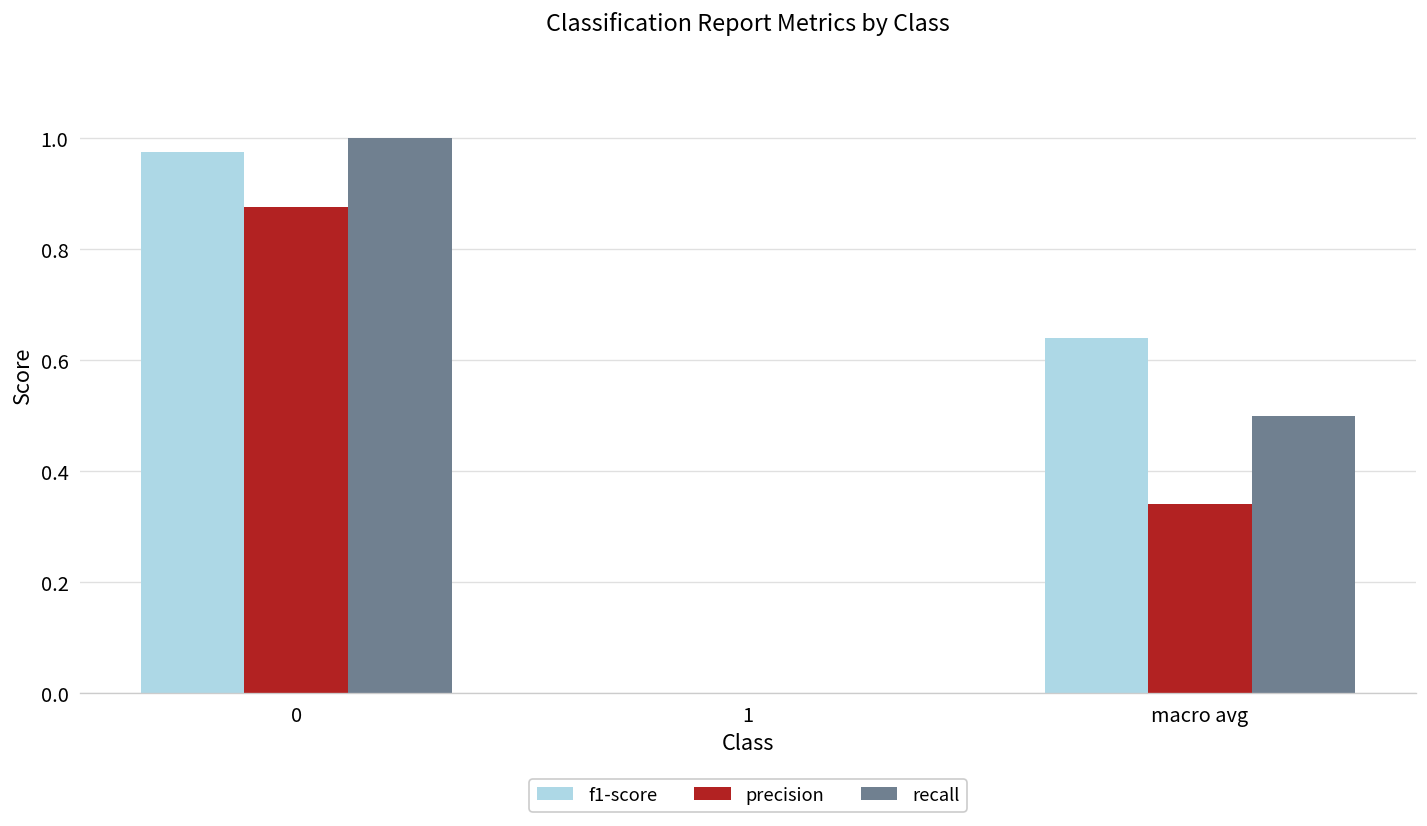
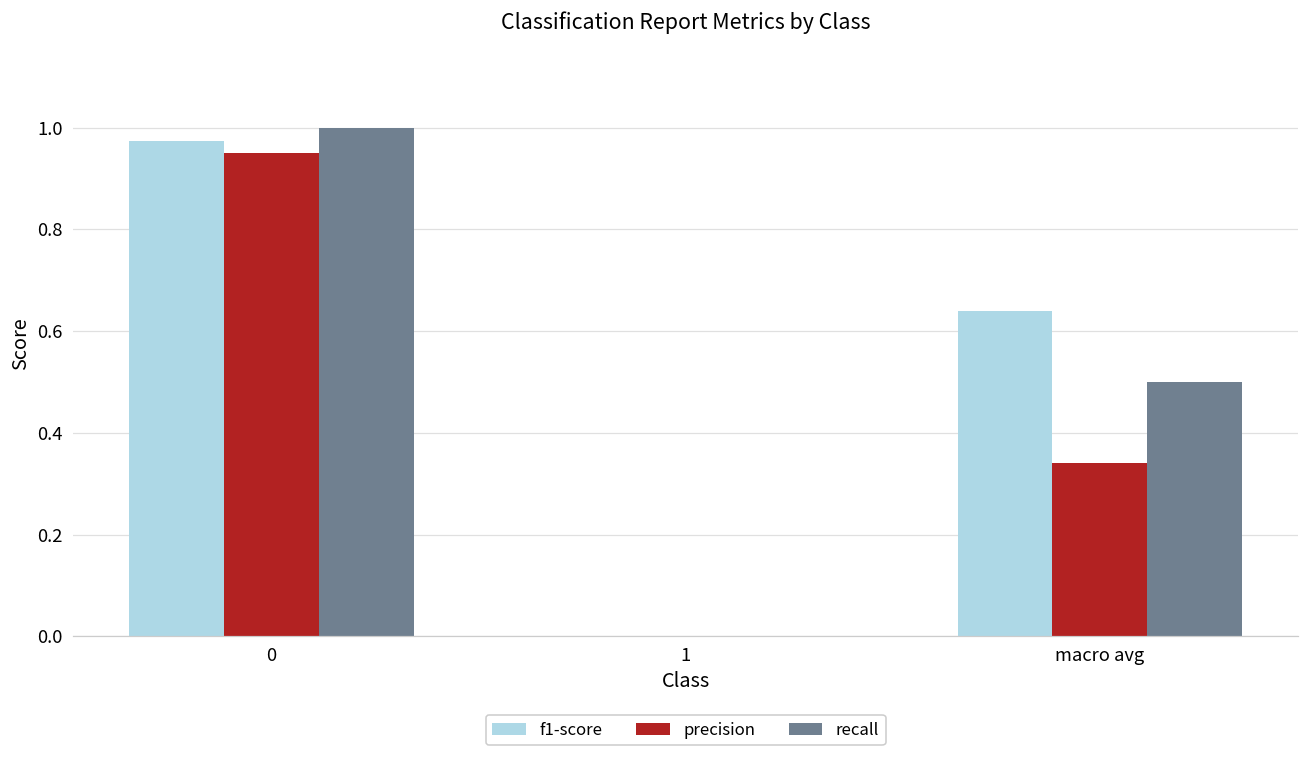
  {
    "f1-score": {
      "0": 0.97,
      "1": 0.00,
      "macro avg": 0.64
    },
    "precision": {
-     "0": 0.88,
+     "0": 0.95,
      "1": 0.00,
      "macro avg": 0.34
    },
    "recall": {
      "0": 1.00,
      "1": 0.00,
      "macro avg": 0.50
    }
  }
